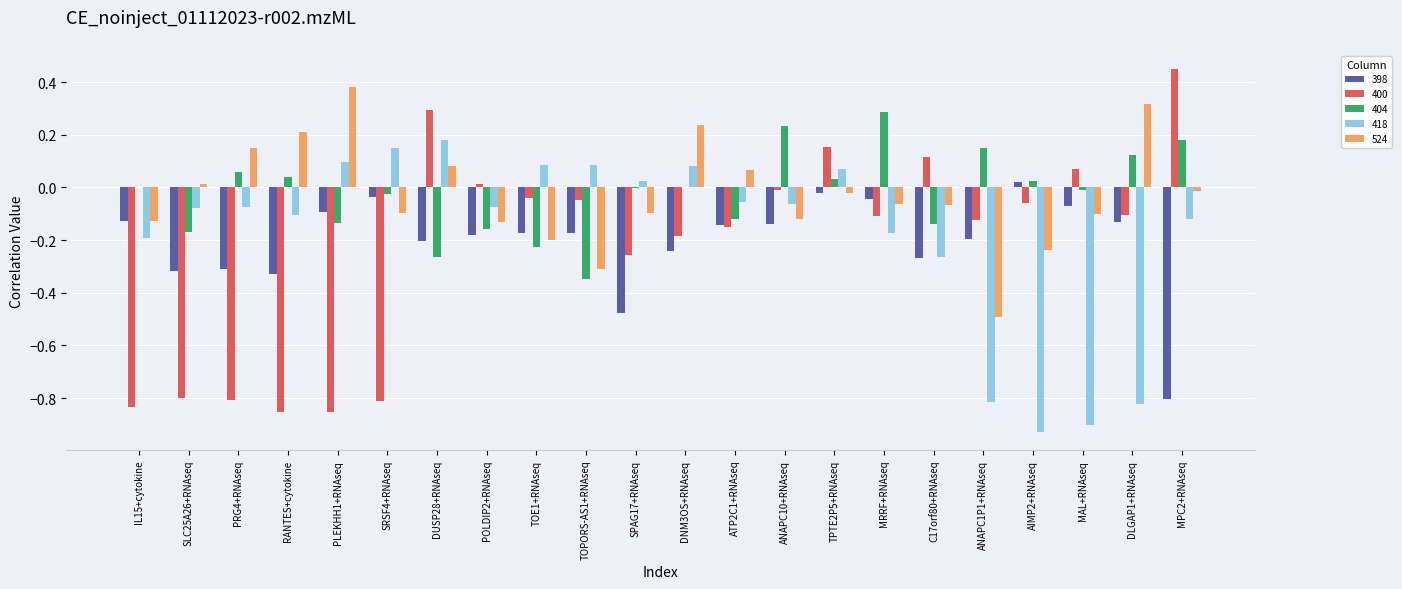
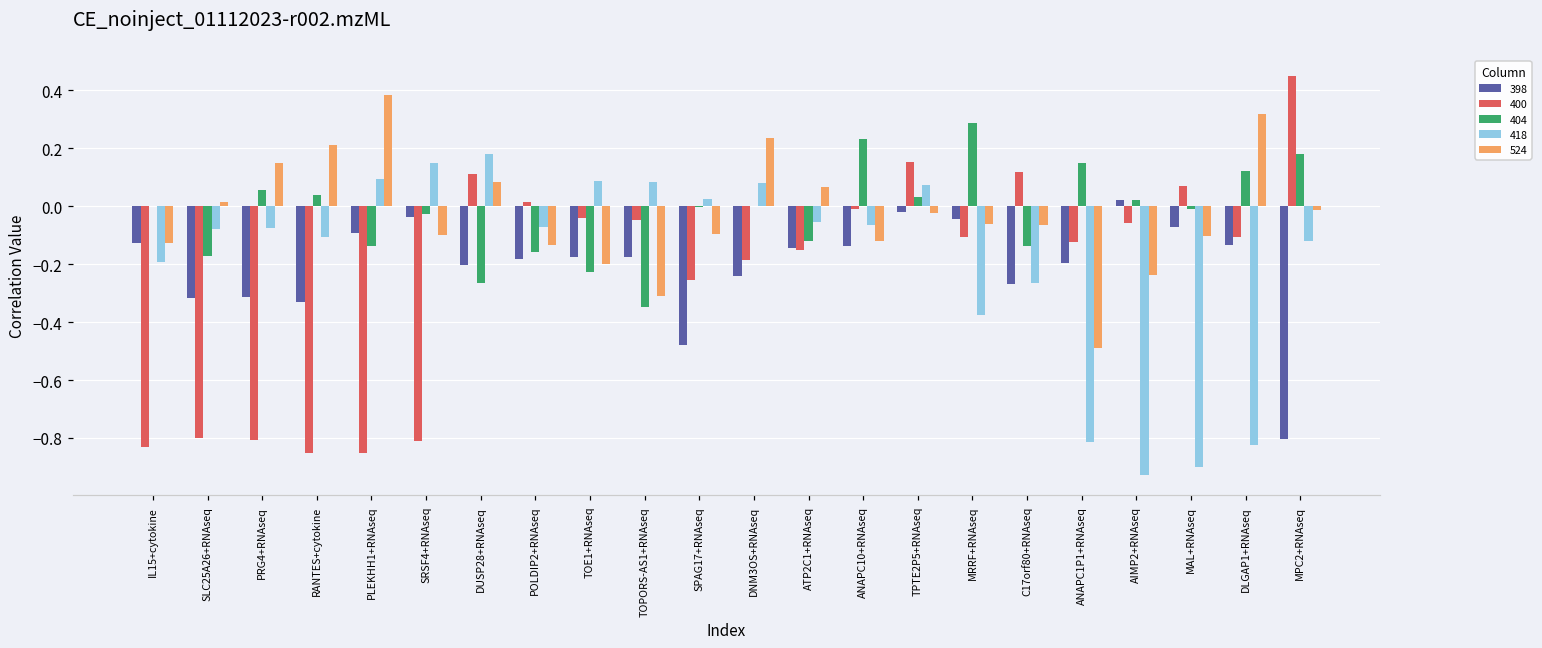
  {
    "398": {
      "IL15+cytokine": -0.13,
      "SLC25A26+RNAseq": -0.32,
      "PRG4+RNAseq": -0.31,
      "RANTES+cytokine": -0.33,
      "PLEKHH1+RNAseq": -0.09,
      "SRSF4+RNAseq": -0.04,
      "DUSP28+RNAseq": -0.20,
      "POLDIP2+RNAseq": -0.18,
      "TOE1+RNAseq": -0.17,
      "TOPORS-AS1+RNAseq": -0.17,
      "SPAG17+RNAseq": -0.48,
      "DNM3OS+RNAseq": -0.24,
      "ATP2C1+RNAseq": -0.14,
      "ANAPC10+RNAseq": -0.14,
      "TPTE2P5+RNAseq": -0.02,
      "MRRF+RNAseq": -0.05,
      "C17orf80+RNAseq": -0.27,
      "ANAPC1P1+RNAseq": -0.20,
      "AIMP2+RNAseq": 0.02,
      "MAL+RNAseq": -0.07,
      "DLGAP1+RNAseq": -0.13,
      "MPC2+RNAseq": -0.80
    },
    "400": {
      "IL15+cytokine": -0.83,
      "SLC25A26+RNAseq": -0.80,
      "PRG4+RNAseq": -0.81,
      "RANTES+cytokine": -0.85,
      "PLEKHH1+RNAseq": -0.85,
      "SRSF4+RNAseq": -0.81,
-     "DUSP28+RNAseq": 0.29,
+     "DUSP28+RNAseq": 0.11,
      "POLDIP2+RNAseq": 0.01,
      "TOE1+RNAseq": -0.04,
      "TOPORS-AS1+RNAseq": -0.05,
      "SPAG17+RNAseq": -0.26,
      "DNM3OS+RNAseq": -0.18,
      "ATP2C1+RNAseq": -0.15,
      "ANAPC10+RNAseq": -0.01,
      "TPTE2P5+RNAseq": 0.15,
      "MRRF+RNAseq": -0.11,
      "C17orf80+RNAseq": 0.12,
      "ANAPC1P1+RNAseq": -0.12,
      "AIMP2+RNAseq": -0.06,
      "MAL+RNAseq": 0.07,
      "DLGAP1+RNAseq": -0.11,
      "MPC2+RNAseq": 0.45
    },
    "404": {
      "IL15+cytokine": 0.00,
      "SLC25A26+RNAseq": -0.17,
      "PRG4+RNAseq": 0.06,
      "RANTES+cytokine": 0.04,
      "PLEKHH1+RNAseq": -0.14,
      "SRSF4+RNAseq": -0.03,
      "DUSP28+RNAseq": -0.26,
      "POLDIP2+RNAseq": -0.16,
      "TOE1+RNAseq": -0.23,
      "TOPORS-AS1+RNAseq": -0.35,
      "DNM3OS+RNAseq": 0.00,
      "ATP2C1+RNAseq": -0.12,
      "ANAPC10+RNAseq": 0.23,
      "TPTE2P5+RNAseq": 0.03,
      "MRRF+RNAseq": 0.29,
      "C17orf80+RNAseq": -0.14,
      "ANAPC1P1+RNAseq": 0.15,
      "AIMP2+RNAseq": 0.02,
      "MAL+RNAseq": -0.01,
      "DLGAP1+RNAseq": 0.12,
      "MPC2+RNAseq": 0.18
    },
    "418": {
      "IL15+cytokine": -0.19,
      "SLC25A26+RNAseq": -0.08,
      "PRG4+RNAseq": -0.07,
      "RANTES+cytokine": -0.10,
      "PLEKHH1+RNAseq": 0.10,
      "SRSF4+RNAseq": 0.15,
      "DUSP28+RNAseq": 0.18,
      "POLDIP2+RNAseq": -0.07,
      "TOE1+RNAseq": 0.09,
      "TOPORS-AS1+RNAseq": 0.08,
      "SPAG17+RNAseq": 0.02,
      "DNM3OS+RNAseq": 0.08,
      "ATP2C1+RNAseq": -0.06,
      "ANAPC10+RNAseq": -0.06,
      "TPTE2P5+RNAseq": 0.07,
-     "MRRF+RNAseq": -0.17,
+     "MRRF+RNAseq": -0.38,
      "C17orf80+RNAseq": -0.26,
      "ANAPC1P1+RNAseq": -0.81,
      "AIMP2+RNAseq": -0.93,
      "MAL+RNAseq": -0.90,
      "DLGAP1+RNAseq": -0.82,
      "MPC2+RNAseq": -0.12
    },
    "524": {
      "IL15+cytokine": -0.13,
      "SLC25A26+RNAseq": 0.01,
      "PRG4+RNAseq": 0.15,
      "RANTES+cytokine": 0.21,
      "PLEKHH1+RNAseq": 0.38,
      "SRSF4+RNAseq": -0.10,
      "DUSP28+RNAseq": 0.08,
      "POLDIP2+RNAseq": -0.13,
      "TOE1+RNAseq": -0.20,
      "TOPORS-AS1+RNAseq": -0.31,
      "SPAG17+RNAseq": -0.10,
      "DNM3OS+RNAseq": 0.24,
      "ATP2C1+RNAseq": 0.07,
      "ANAPC10+RNAseq": -0.12,
      "TPTE2P5+RNAseq": -0.02,
      "MRRF+RNAseq": -0.06,
      "C17orf80+RNAseq": -0.07,
      "ANAPC1P1+RNAseq": -0.49,
      "AIMP2+RNAseq": -0.24,
      "MAL+RNAseq": -0.10,
      "DLGAP1+RNAseq": 0.32,
      "MPC2+RNAseq": -0.01
    }
  }
